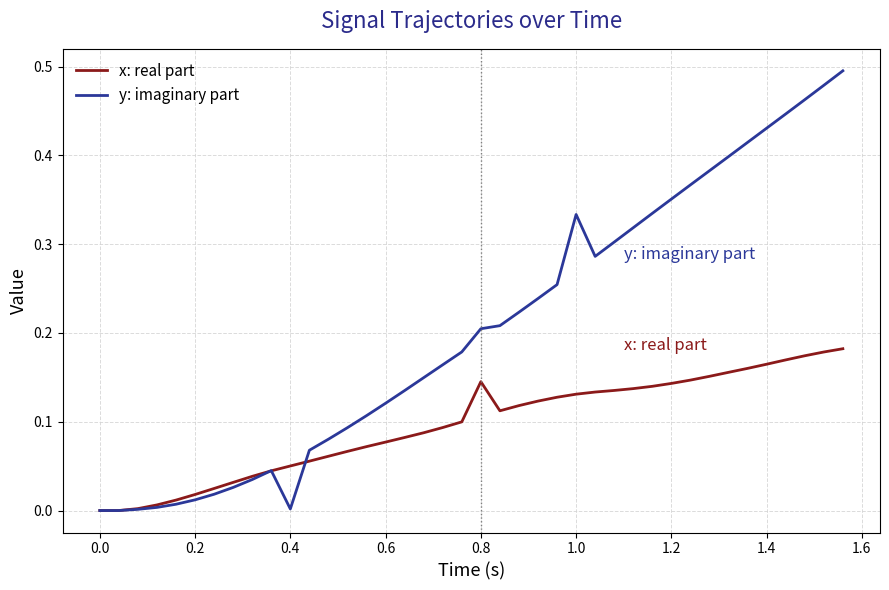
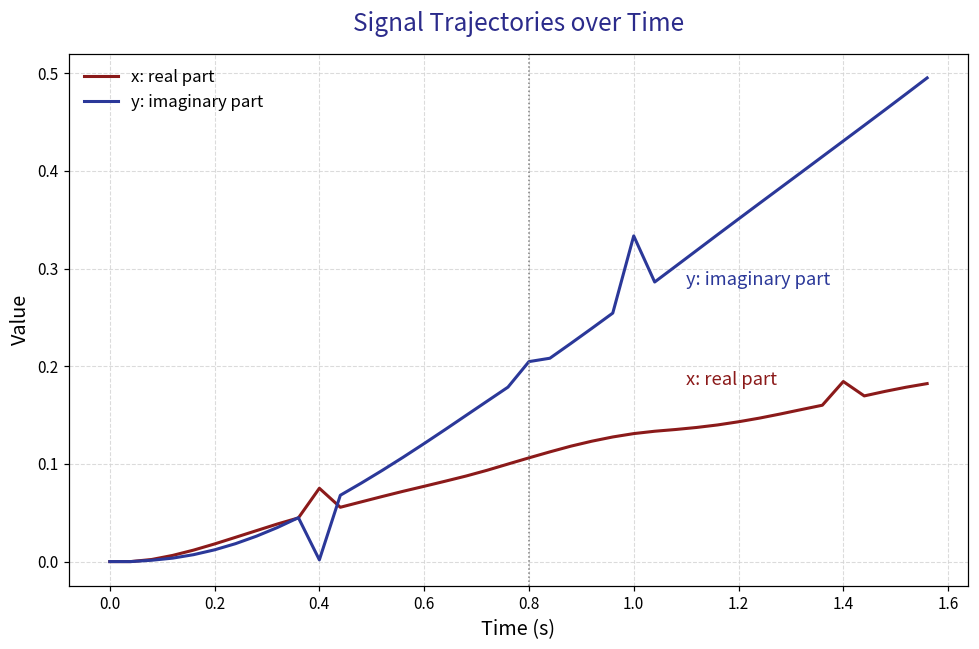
  {
    "x: real part": {
      "0.2": 0.02,
-     "0.4": 0.05,
+     "0.4": 0.08,
      "0.6": 0.08,
-     "0.8": 0.15,
+     "0.8": 0.11,
      "1.0": 0.13,
      "1.2": 0.14,
-     "1.4": 0.16
+     "1.4": 0.18
    },
    "y: imaginary part": {
      "0.2": 0.01,
      "0.4": 0.00,
      "0.6": 0.12,
      "0.8": 0.20,
      "1.0": 0.33,
      "1.2": 0.35,
      "1.4": 0.43
    }
  }
